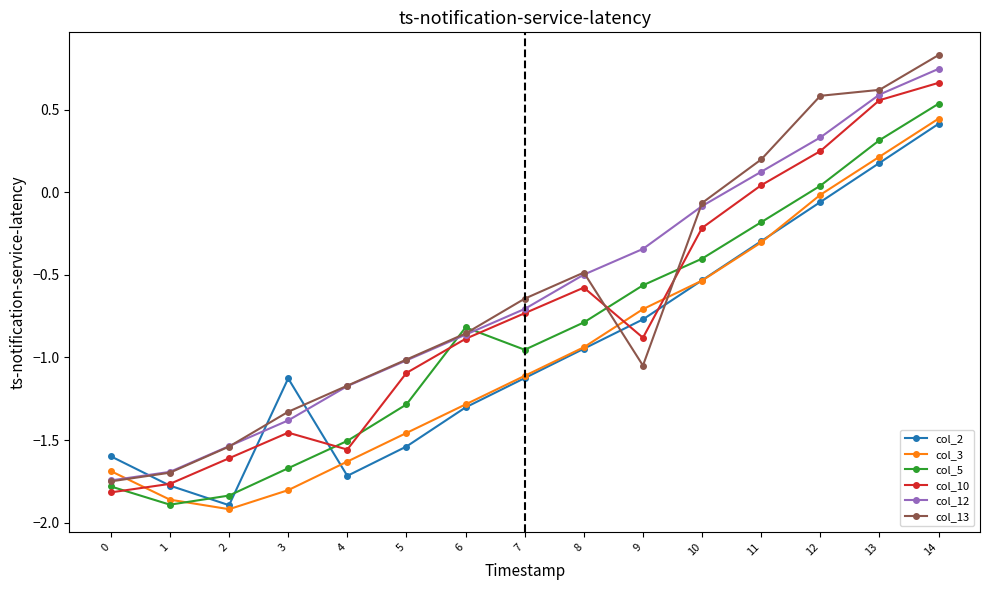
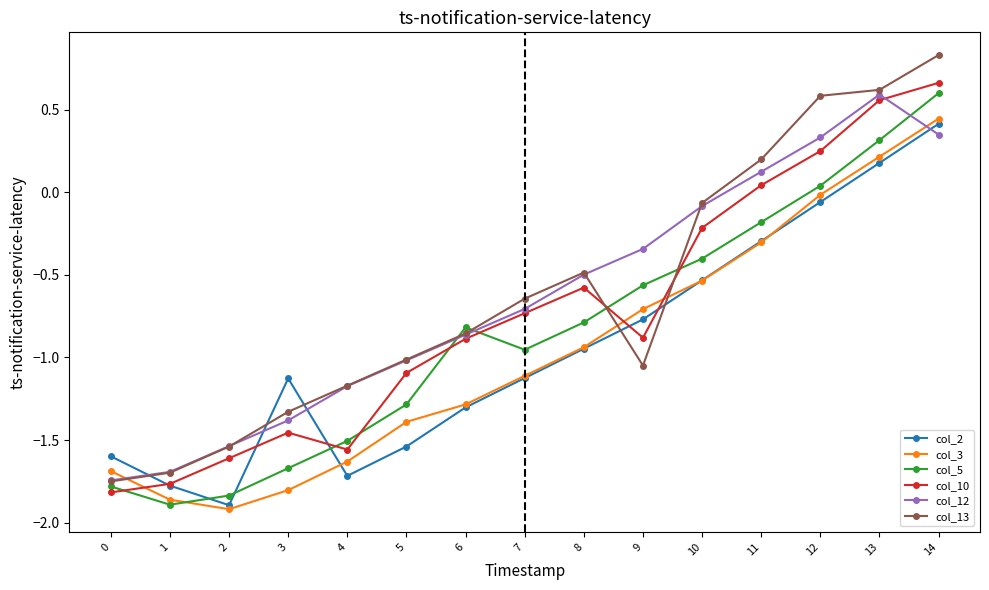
  {
    "col_2": {
      "0": -1.60,
      "2": -1.89,
      "3": -1.13,
      "4": -1.72,
      "5": -1.54,
      "6": -1.30,
      "9": -0.77,
      "12": -0.06,
      "13": 0.18,
      "14": 0.41
    },
    "col_3": {
      "0": -1.69,
      "1": -1.86,
      "2": -1.92,
      "3": -1.80,
      "4": -1.63,
-     "5": -1.46,
+     "5": -1.39,
      "6": -1.28,
      "9": -0.71,
      "12": -0.02,
      "13": 0.22,
      "14": 0.45
    },
    "col_5": {
      "0": -1.78,
      "1": -1.89,
      "2": -1.84,
      "3": -1.67,
      "4": -1.51,
      "5": -1.28,
      "6": -0.82,
      "7": -0.95,
      "8": -0.79,
      "9": -0.56,
      "10": -0.40,
      "11": -0.18,
      "12": 0.04,
      "13": 0.32,
-     "14": 0.54
+     "14": 0.60
    },
    "col_10": {
      "0": -1.82,
      "2": -1.61,
      "3": -1.46,
      "4": -1.56,
      "5": -1.09,
      "6": -0.89,
      "7": -0.73,
      "8": -0.58,
      "9": -0.88,
      "10": -0.22,
      "11": 0.04,
      "12": 0.25,
      "13": 0.56,
      "14": 0.66
    },
    "col_12": {
      "3": -1.38,
      "7": -0.71,
      "9": -0.34,
      "10": -0.08,
      "11": 0.12,
      "12": 0.33,
      "13": 0.59,
-     "14": 0.75
+     "14": 0.35
    },
    "col_13": {
      "3": -1.33,
      "7": -0.64,
      "9": -1.05,
      "10": -0.06,
      "11": 0.20,
      "12": 0.58,
      "13": 0.62,
      "14": 0.83
    }
  }
